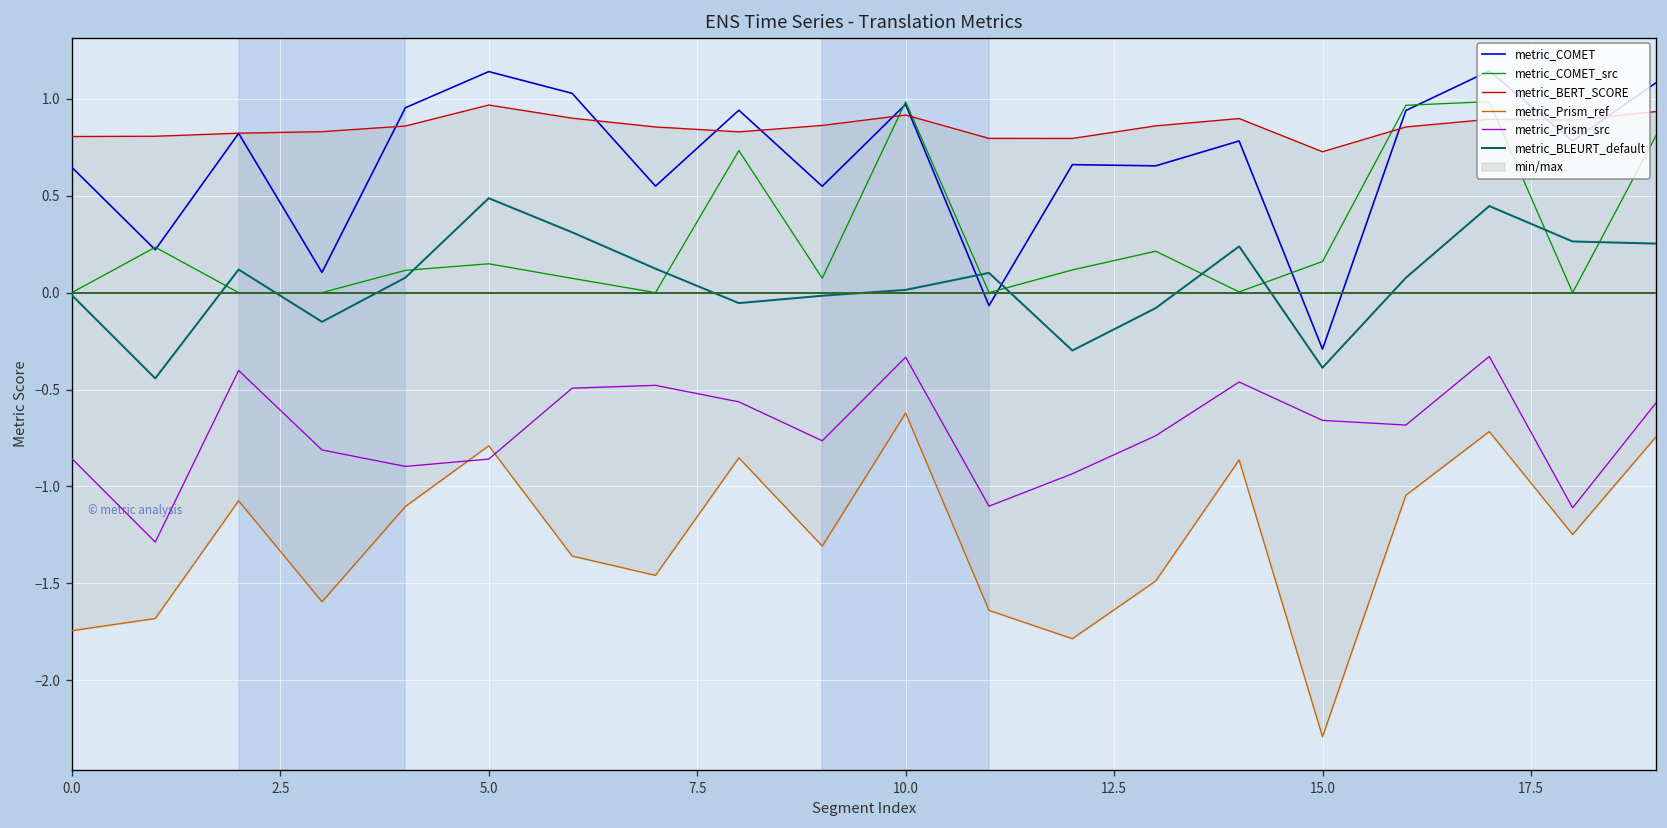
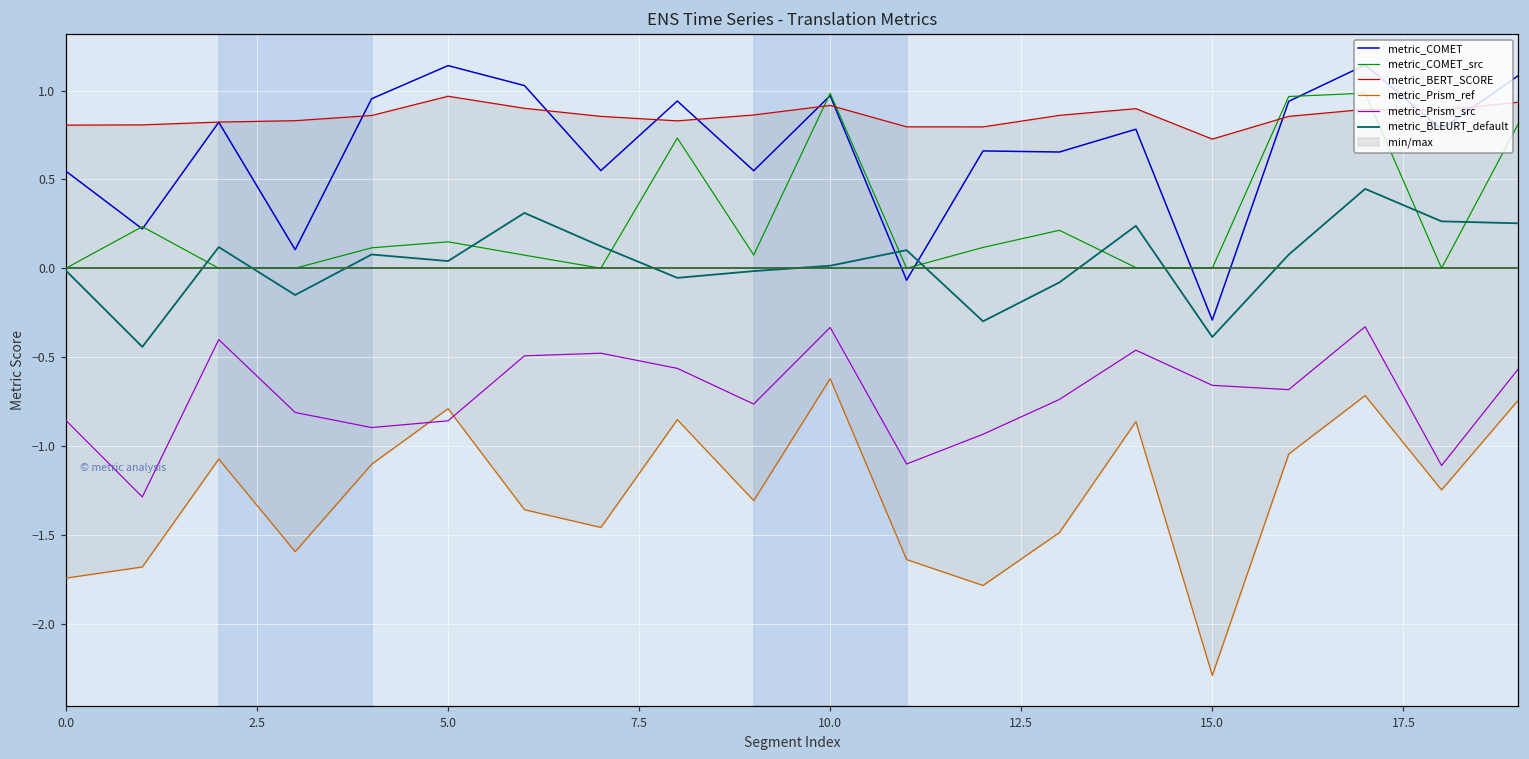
  {
    "metric_COMET": {
-     "0.0": 0.65,
+     "0.0": 0.55,
      "5.0": 1.14,
      "15.0": -0.29
    },
    "metric_COMET_src": {
      "5.0": 0.15,
-     "15.0": 0.16
+     "15.0": 0.00
    },
    "min/max": {
      "0.0": 0.81,
      "5.0": 0.97,
      "10.0": 0.92,
      "15.0": 0.73
    },
    "metric_Prism_ref": {
      "0.0": -1.74,
      "5.0": -0.79,
      "10.0": -0.62,
      "15.0": -2.29
    },
    "metric_Prism_src": {
      "0.0": -0.86,
      "5.0": -0.86,
      "10.0": -0.33,
      "15.0": -0.66
    },
    "metric_BLEURT_default": {
-     "5.0": 0.49,
+     "5.0": 0.04,
      "10.0": 0.01,
      "15.0": -0.39
    }
  }
